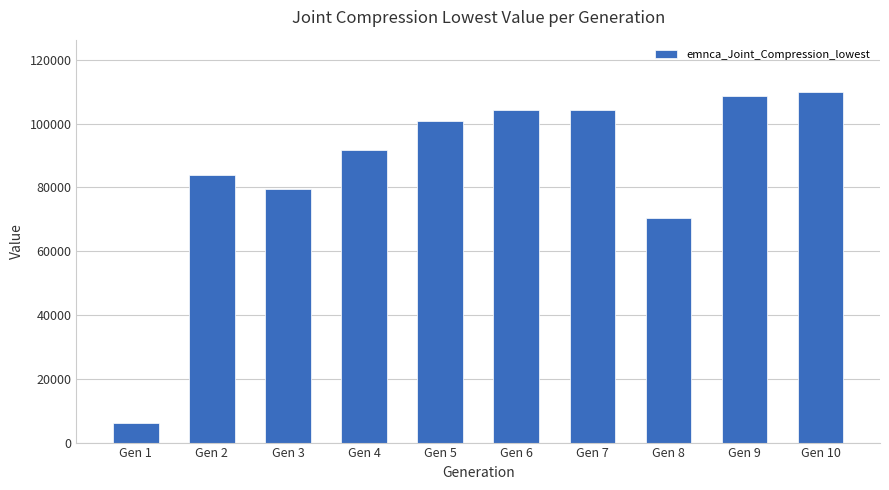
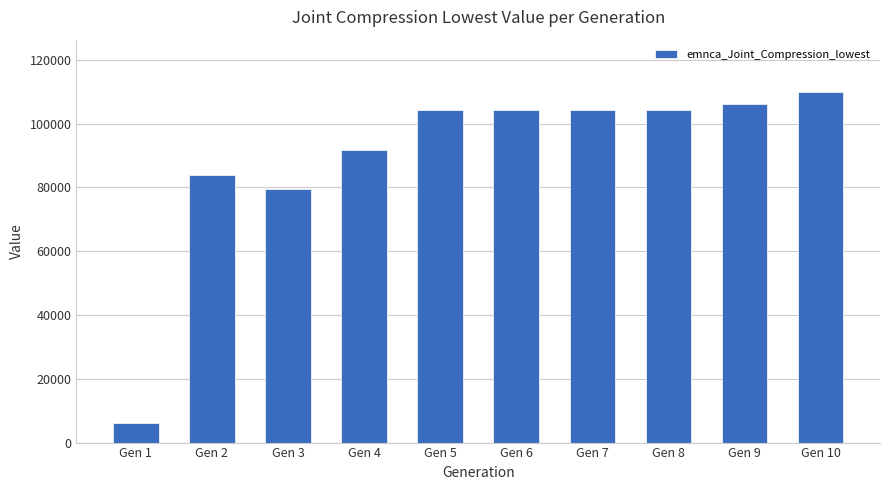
  {
    "Gen 1": 6000,
    "Gen 2": 84000,
    "Gen 3": 79000,
    "Gen 4": 92000,
-   "Gen 5": 101000,
+   "Gen 5": 104000,
    "Gen 6": 104000,
    "Gen 7": 104000,
-   "Gen 8": 71000,
-   "Gen 9": 109000,
+   "Gen 8": 104000,
+   "Gen 9": 106000,
    "Gen 10": 110000
  }
